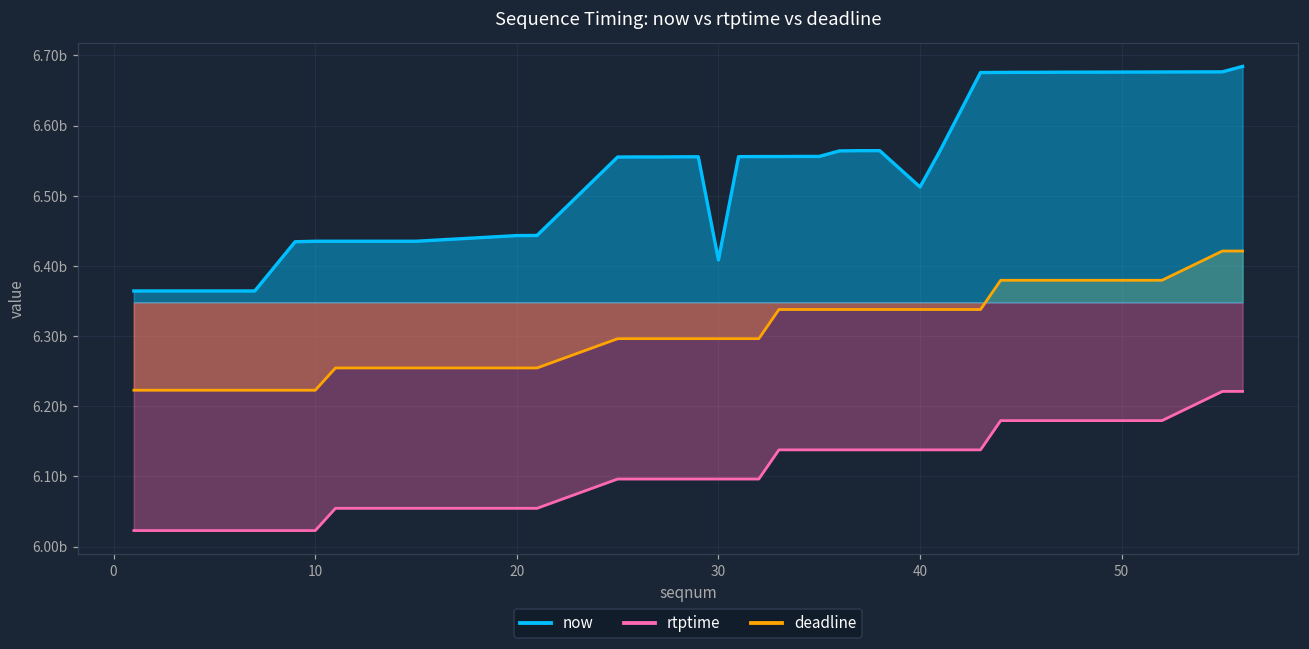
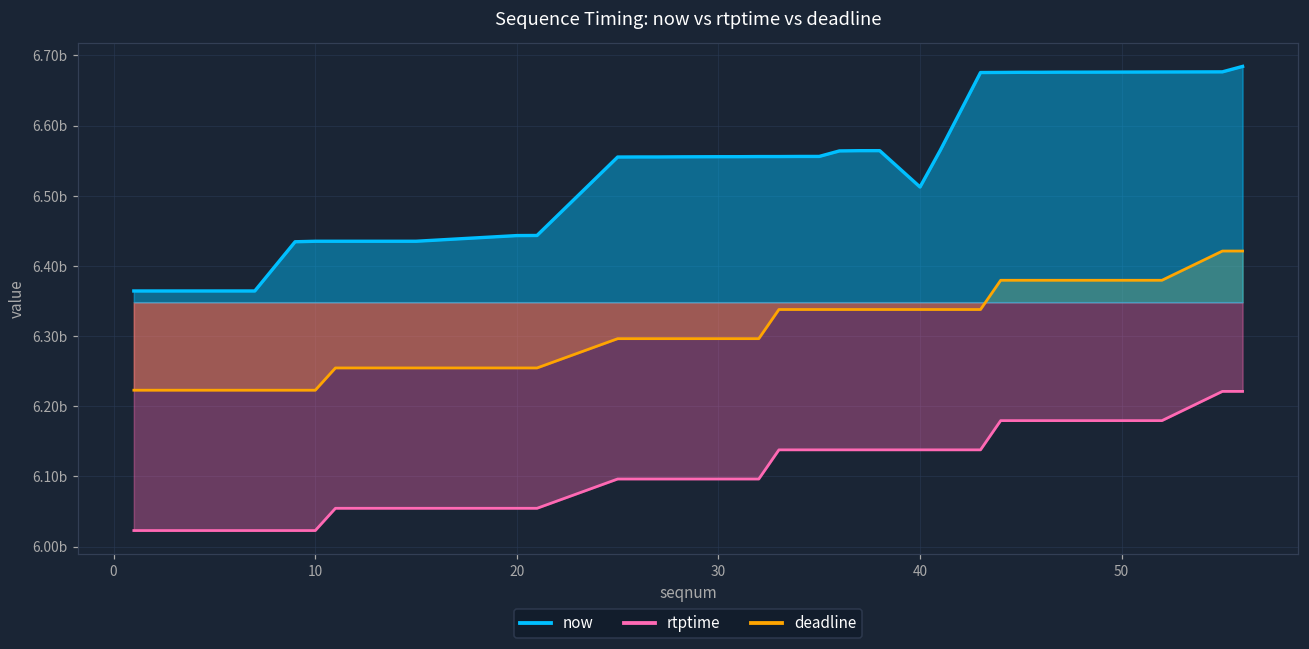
  {
    "now": {
      "10": "6.44b",
      "20": "6.44b",
-     "30": "6.41b",
+     "30": "6.56b",
      "40": "6.51b"
    }
  }
